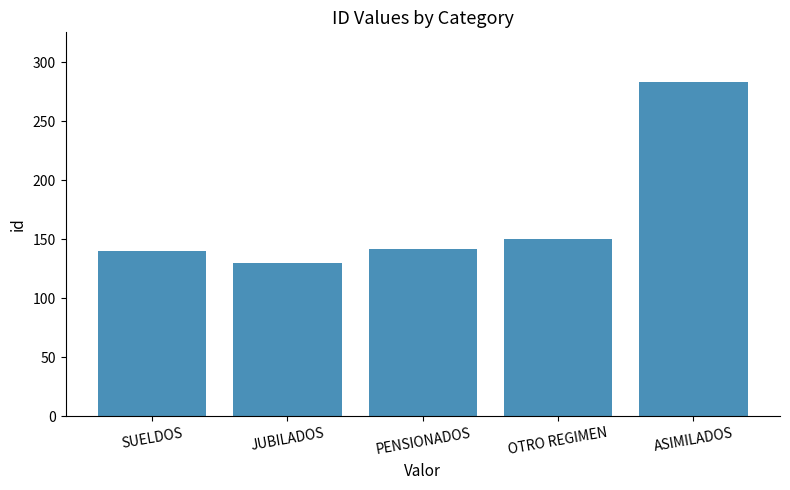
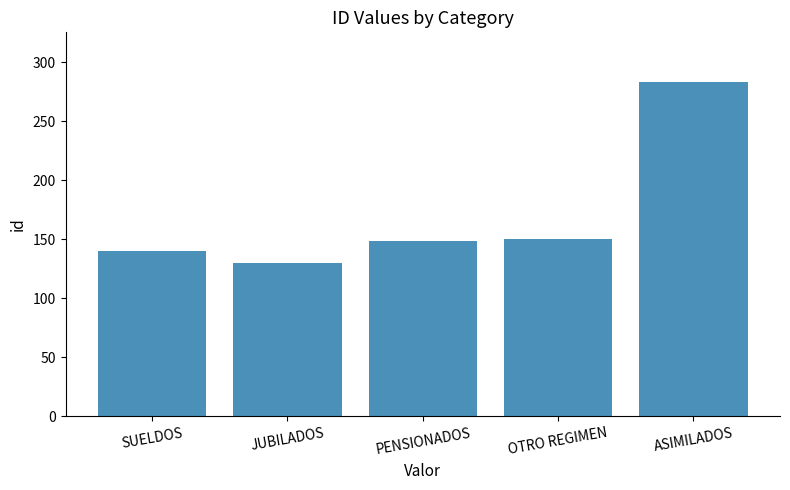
  {
    "SUELDOS": 140,
    "JUBILADOS": 130,
-   "PENSIONADOS": 142,
+   "PENSIONADOS": 149,
    "OTRO REGIMEN": 150,
    "ASIMILADOS": 283
  }
